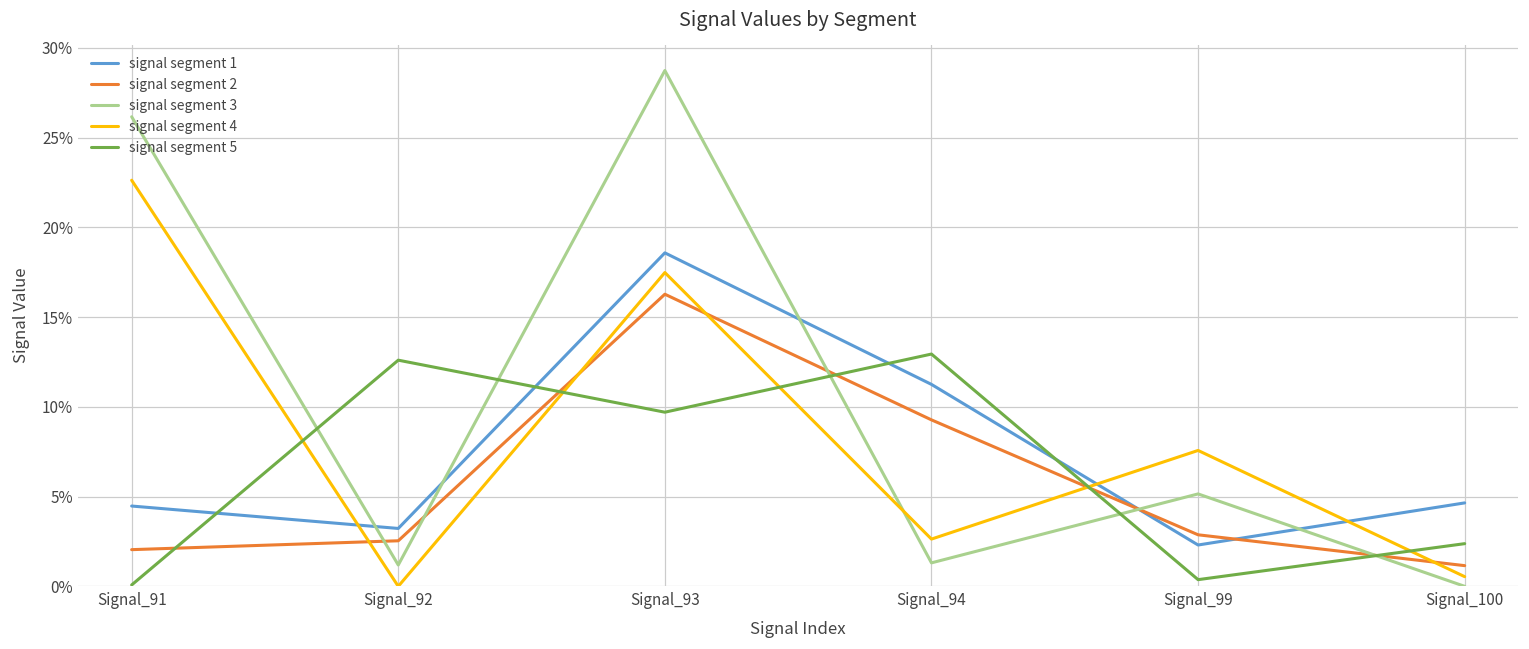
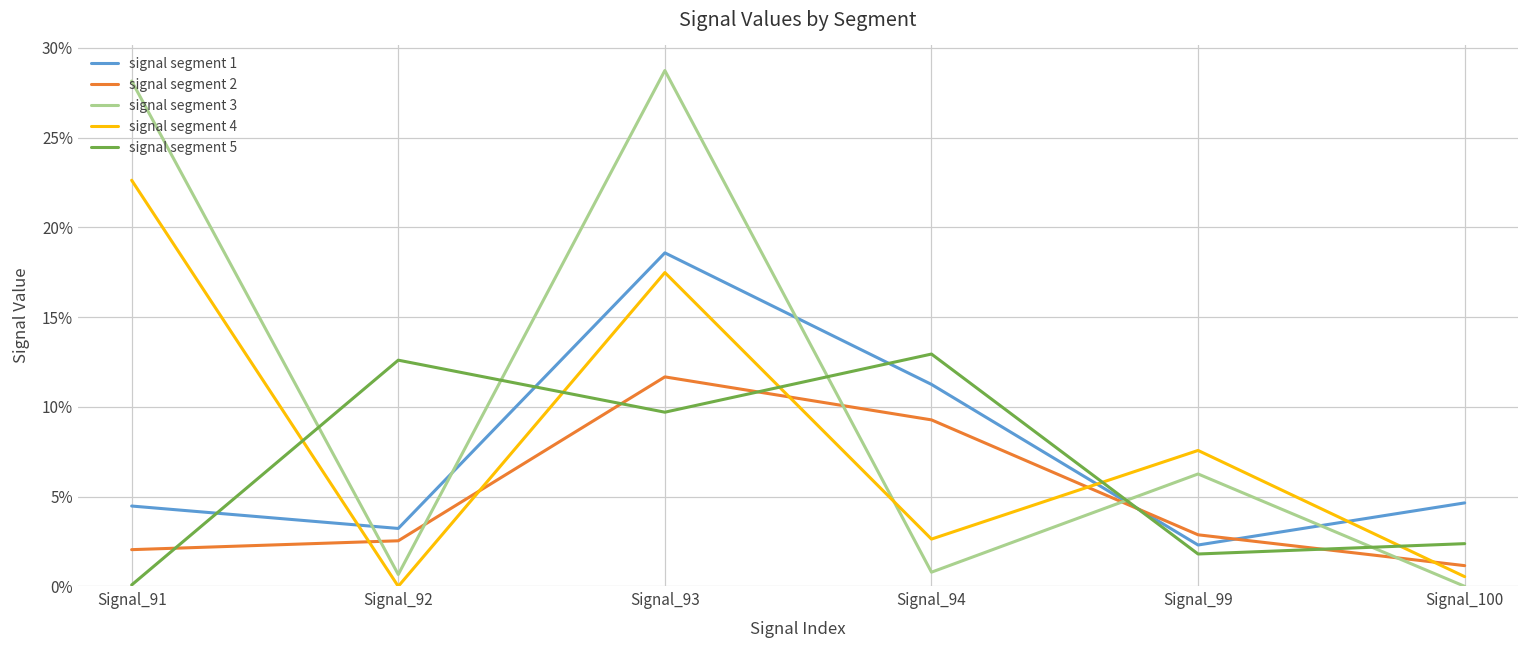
  {
    "signal segment 1": {
      "Signal_91": "4.5%",
      "Signal_92": "3.2%",
      "Signal_93": "18.6%",
      "Signal_94": "11.3%",
      "Signal_99": "2.3%",
      "Signal_100": "4.6%"
    },
    "signal segment 2": {
      "Signal_91": "2.0%",
      "Signal_92": "2.5%",
-     "Signal_93": "16.3%",
+     "Signal_93": "11.7%",
      "Signal_94": "9.3%",
      "Signal_99": "2.9%",
      "Signal_100": "1.2%"
    },
    "signal segment 3": {
-     "Signal_91": "26.2%",
-     "Signal_92": "1.2%",
+     "Signal_91": "28.2%",
+     "Signal_92": "0.7%",
      "Signal_93": "28.7%",
-     "Signal_94": "1.3%",
-     "Signal_99": "5.1%",
+     "Signal_94": "0.8%",
+     "Signal_99": "6.3%",
      "Signal_100": "0.0%"
    },
    "signal segment 4": {
      "Signal_91": "22.6%",
      "Signal_92": "0.0%",
      "Signal_93": "17.5%",
      "Signal_94": "2.6%",
      "Signal_99": "7.6%",
      "Signal_100": "0.5%"
    },
    "signal segment 5": {
      "Signal_91": "0.1%",
      "Signal_92": "12.6%",
      "Signal_93": "9.7%",
      "Signal_94": "12.9%",
-     "Signal_99": "0.4%",
+     "Signal_99": "1.8%",
      "Signal_100": "2.4%"
    }
  }
